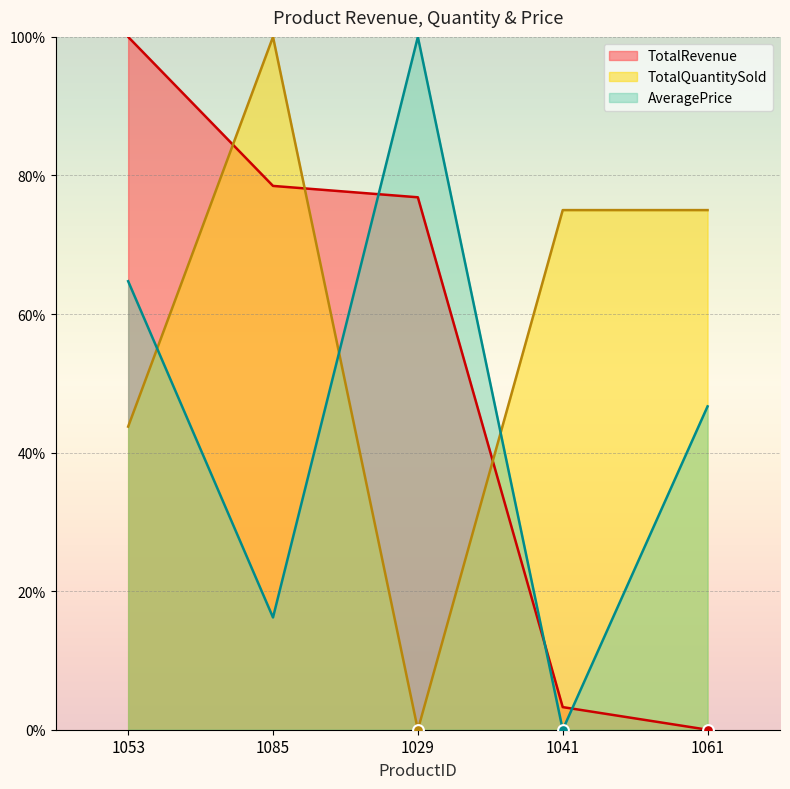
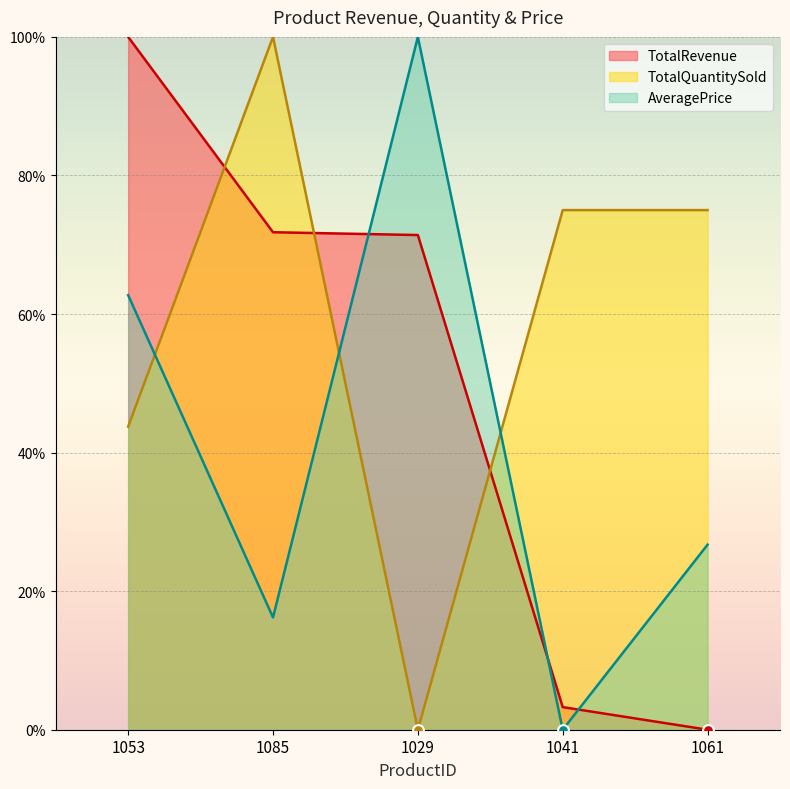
  {
    "TotalRevenue": {
      "1053": "100%",
-     "1085": "78%",
-     "1029": "77%",
+     "1085": "72%",
+     "1029": "71%",
      "1041": "3%"
    },
    "TotalQuantitySold": {
      "1053": "44%",
      "1085": "100%",
      "1041": "75%",
      "1061": "75%"
    },
    "AveragePrice": {
-     "1053": "65%",
+     "1053": "63%",
      "1085": "16%",
      "1029": "100%",
-     "1061": "47%"
+     "1061": "27%"
    }
  }
